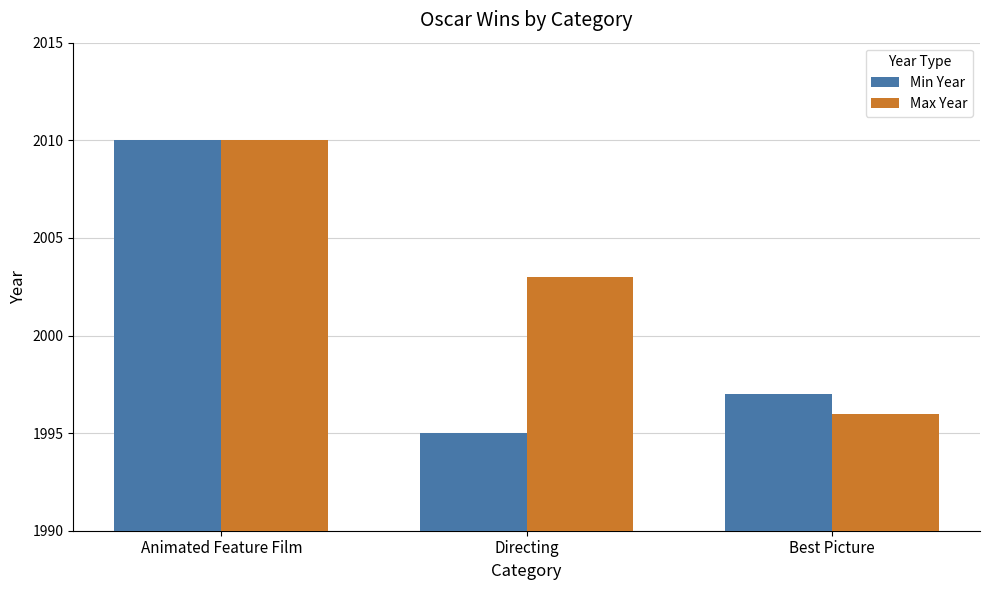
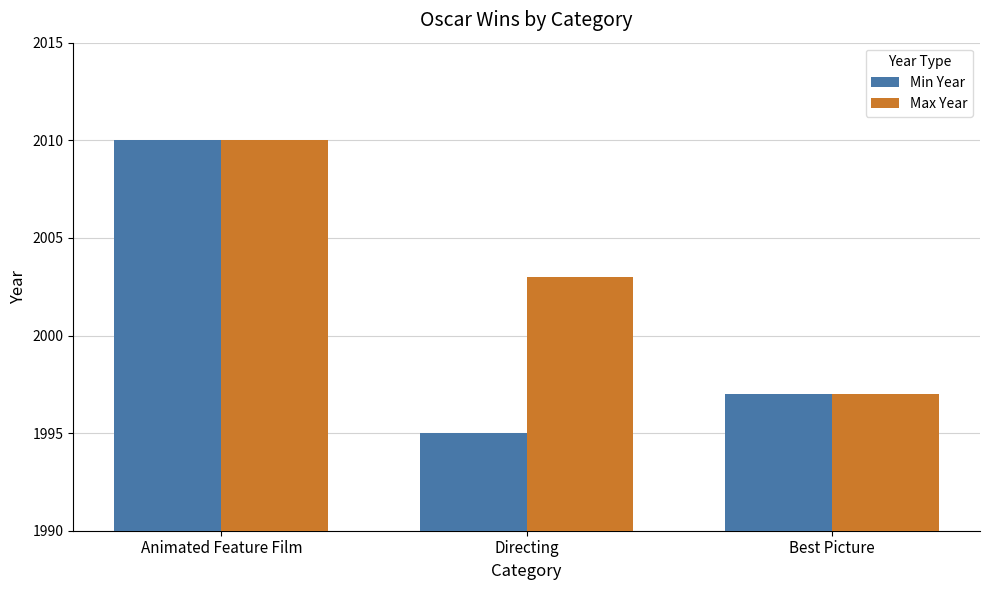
  {
    "Min Year": {
      "Animated Feature Film": 2010,
      "Directing": 1995,
      "Best Picture": 1997
    },
    "Max Year": {
      "Animated Feature Film": 2010,
      "Directing": 2003,
-     "Best Picture": 1996
+     "Best Picture": 1997
    }
  }
